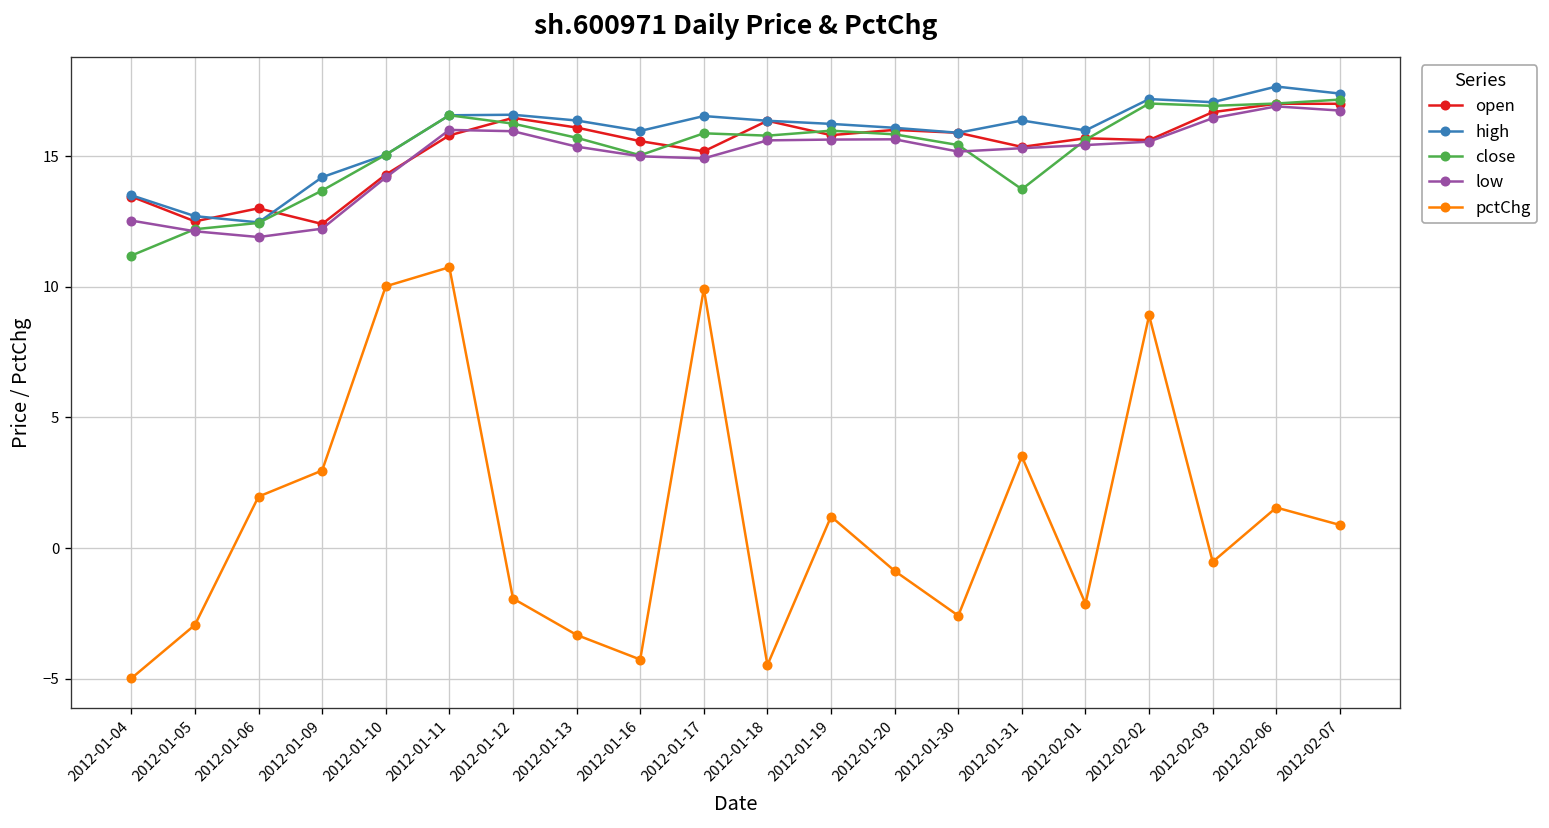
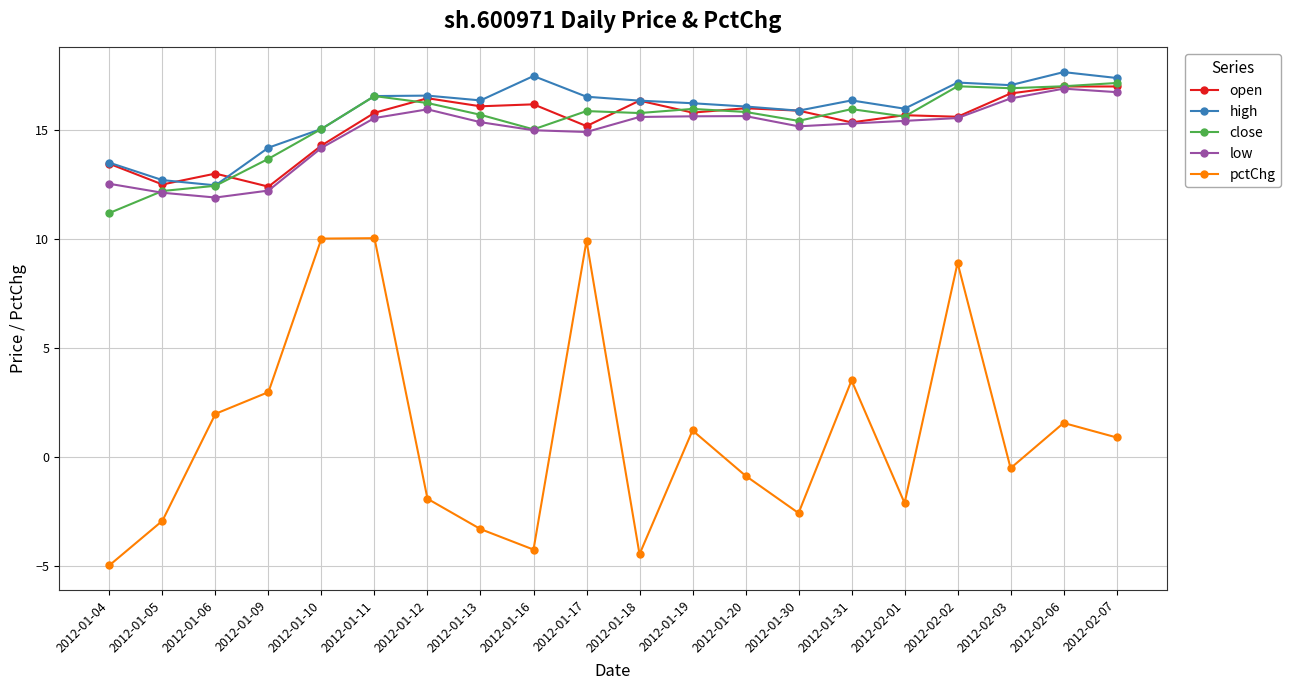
  {
    "open": {
      "2012-01-05": 12.5,
      "2012-01-06": 13.0,
      "2012-01-09": 12.4,
      "2012-01-11": 15.8,
      "2012-01-12": 16.5,
      "2012-01-13": 16.1,
-     "2012-01-16": 15.6,
+     "2012-01-16": 16.2,
      "2012-01-17": 15.2,
      "2012-01-19": 15.8,
      "2012-02-03": 16.7,
      "2012-02-07": 17.0
    },
    "high": {
      "2012-01-05": 12.7,
      "2012-01-09": 14.2,
      "2012-01-12": 16.6,
      "2012-01-13": 16.4,
-     "2012-01-16": 16.0,
+     "2012-01-16": 17.5,
      "2012-01-17": 16.5,
      "2012-01-19": 16.2,
      "2012-01-31": 16.4,
      "2012-02-01": 16.0,
      "2012-02-02": 17.2,
      "2012-02-03": 17.1,
      "2012-02-06": 17.7,
      "2012-02-07": 17.4
    },
    "close": {
      "2012-01-04": 11.2,
      "2012-01-09": 13.7,
      "2012-01-12": 16.2,
      "2012-01-13": 15.7,
      "2012-01-17": 15.9,
      "2012-01-18": 15.8,
      "2012-01-19": 16.0,
      "2012-01-20": 15.8,
      "2012-01-30": 15.4,
-     "2012-01-31": 13.7,
+     "2012-01-31": 16.0,
      "2012-02-02": 17.0,
      "2012-02-03": 16.9,
      "2012-02-07": 17.2
    },
    "low": {
      "2012-01-04": 12.5,
      "2012-01-06": 11.9,
      "2012-01-09": 12.2,
-     "2012-01-11": 16.0,
+     "2012-01-11": 15.6,
      "2012-01-12": 16.0,
      "2012-01-13": 15.4,
      "2012-01-17": 14.9,
      "2012-01-18": 15.6,
      "2012-01-19": 15.6,
      "2012-01-20": 15.6,
      "2012-01-30": 15.2,
      "2012-02-01": 15.4,
      "2012-02-03": 16.5,
      "2012-02-07": 16.7
    },
    "pctChg": {
      "2012-01-04": -5.0,
      "2012-01-05": -2.9,
      "2012-01-06": 2.0,
      "2012-01-09": 3.0,
      "2012-01-10": 10.0,
-     "2012-01-11": 10.7,
+     "2012-01-11": 10.0,
      "2012-01-12": -1.9,
      "2012-01-13": -3.3,
      "2012-01-16": -4.3,
      "2012-01-17": 9.9,
      "2012-01-18": -4.5,
      "2012-01-19": 1.2,
      "2012-01-20": -0.9,
      "2012-01-30": -2.6,
      "2012-01-31": 3.5,
      "2012-02-01": -2.1,
      "2012-02-02": 8.9,
      "2012-02-03": -0.5,
      "2012-02-06": 1.5,
      "2012-02-07": 0.9
    }
  }
